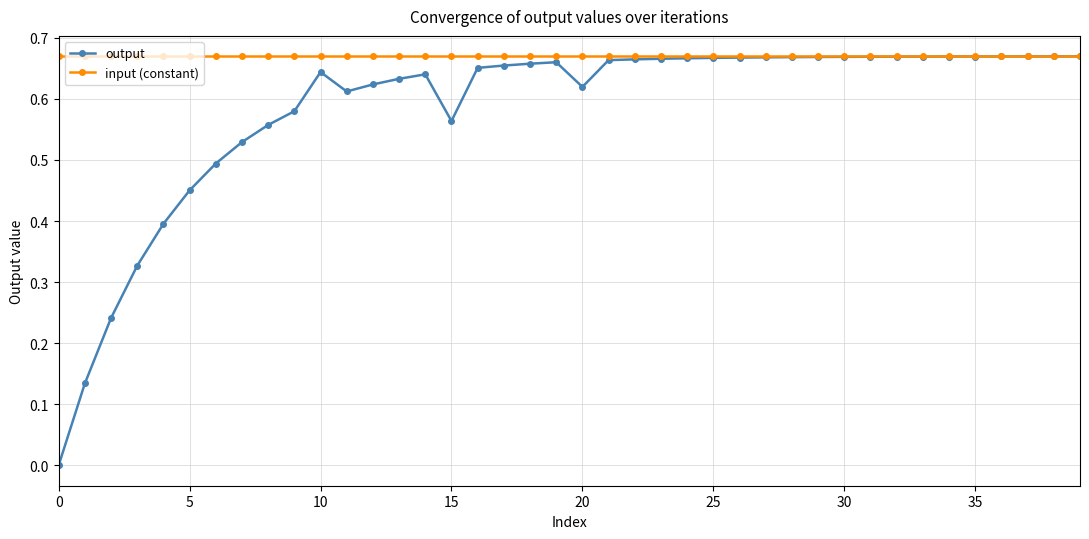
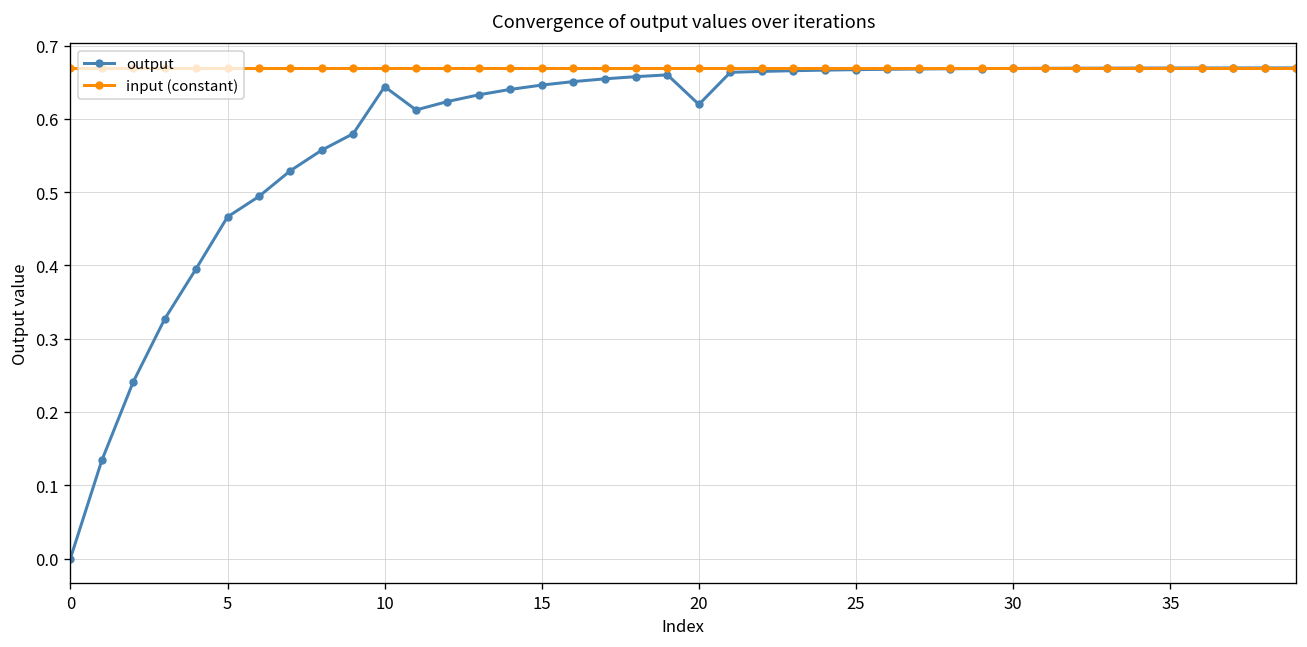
  {
    "output": {
      "0": 0.00,
-     "5": 0.45,
+     "5": 0.47,
      "10": 0.64,
-     "15": 0.56,
+     "15": 0.65,
      "20": 0.62
    },
    "input (constant)": {
      "0": 0.67,
      "10": 0.67,
      "15": 0.67,
      "20": 0.67
    }
  }
